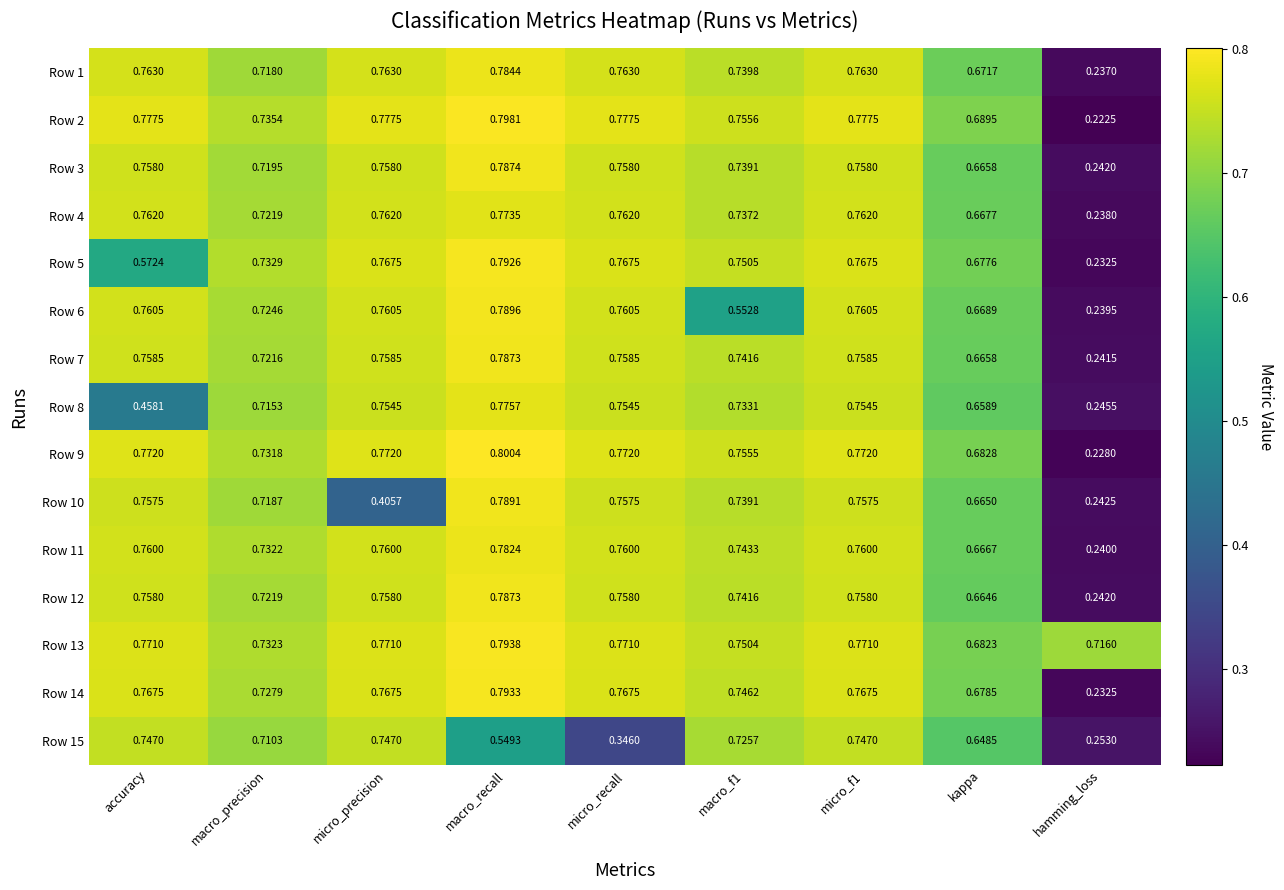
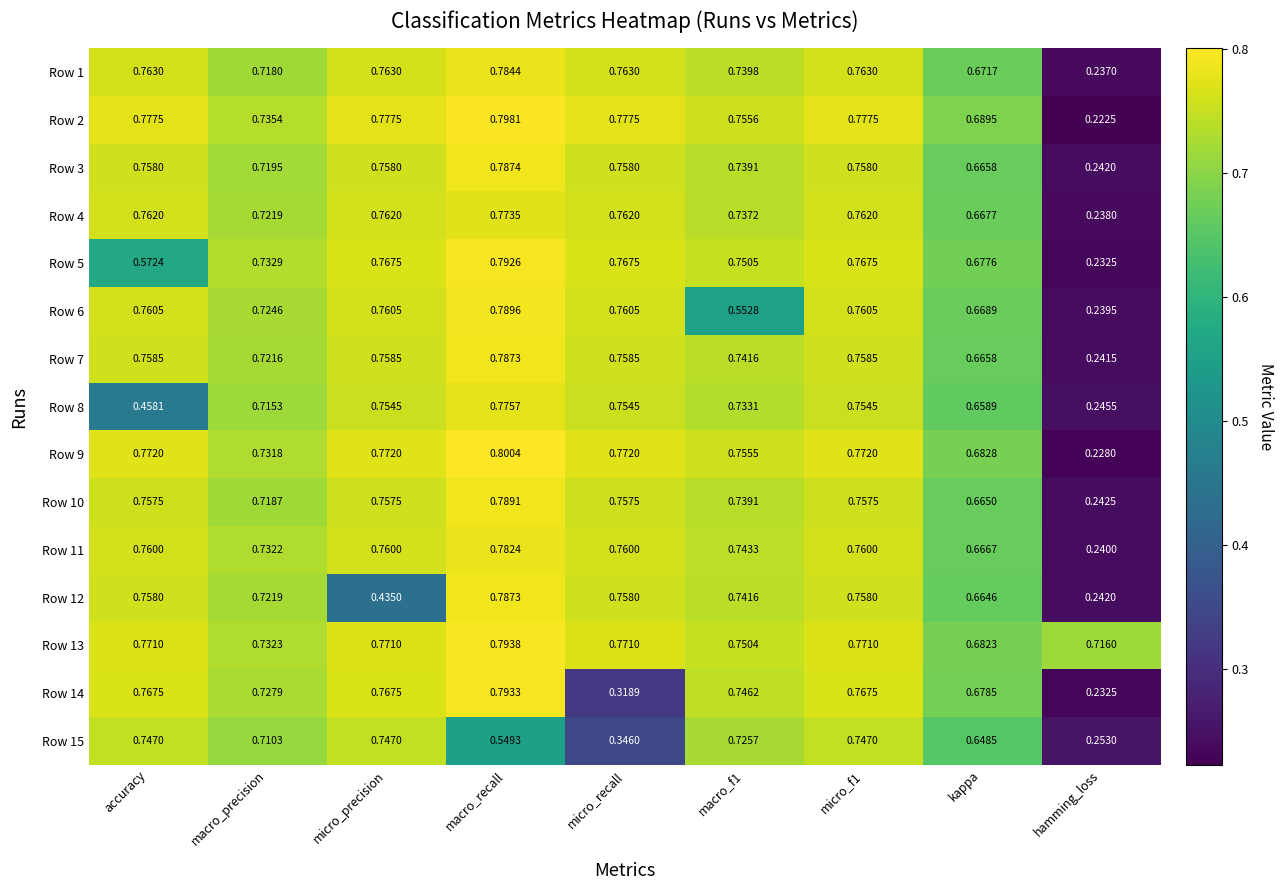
  {
    "Row 1": {
      "accuracy": 0.7630,
      "macro_precision": 0.7180,
      "micro_precision": 0.7630,
      "macro_recall": 0.7844,
      "micro_recall": 0.7630,
      "macro_f1": 0.7398,
      "micro_f1": 0.7630,
      "kappa": 0.6717,
      "hamming_loss": 0.2370
    },
    "Row 2": {
      "accuracy": 0.7775,
      "macro_precision": 0.7354,
      "micro_precision": 0.7775,
      "macro_recall": 0.7981,
      "micro_recall": 0.7775,
      "macro_f1": 0.7556,
      "micro_f1": 0.7775,
      "kappa": 0.6895,
      "hamming_loss": 0.2225
    },
    "Row 3": {
      "accuracy": 0.7580,
      "macro_precision": 0.7195,
      "micro_precision": 0.7580,
      "macro_recall": 0.7874,
      "micro_recall": 0.7580,
      "macro_f1": 0.7391,
      "micro_f1": 0.7580,
      "kappa": 0.6658,
      "hamming_loss": 0.2420
    },
    "Row 4": {
      "accuracy": 0.7620,
      "macro_precision": 0.7219,
      "micro_precision": 0.7620,
      "macro_recall": 0.7735,
      "micro_recall": 0.7620,
      "macro_f1": 0.7372,
      "micro_f1": 0.7620,
      "kappa": 0.6677,
      "hamming_loss": 0.2380
    },
    "Row 5": {
      "accuracy": 0.5724,
      "macro_precision": 0.7329,
      "micro_precision": 0.7675,
      "macro_recall": 0.7926,
      "micro_recall": 0.7675,
      "macro_f1": 0.7505,
      "micro_f1": 0.7675,
      "kappa": 0.6776,
      "hamming_loss": 0.2325
    },
    "Row 6": {
      "accuracy": 0.7605,
      "macro_precision": 0.7246,
      "micro_precision": 0.7605,
      "macro_recall": 0.7896,
      "micro_recall": 0.7605,
      "macro_f1": 0.5528,
      "micro_f1": 0.7605,
      "kappa": 0.6689,
      "hamming_loss": 0.2395
    },
    "Row 7": {
      "accuracy": 0.7585,
      "macro_precision": 0.7216,
      "micro_precision": 0.7585,
      "macro_recall": 0.7873,
      "micro_recall": 0.7585,
      "macro_f1": 0.7416,
      "micro_f1": 0.7585,
      "kappa": 0.6658,
      "hamming_loss": 0.2415
    },
    "Row 8": {
      "accuracy": 0.4581,
      "macro_precision": 0.7153,
      "micro_precision": 0.7545,
      "macro_recall": 0.7757,
      "micro_recall": 0.7545,
      "macro_f1": 0.7331,
      "micro_f1": 0.7545,
      "kappa": 0.6589,
      "hamming_loss": 0.2455
    },
    "Row 9": {
      "accuracy": 0.7720,
      "macro_precision": 0.7318,
      "micro_precision": 0.7720,
      "macro_recall": 0.8004,
      "micro_recall": 0.7720,
      "macro_f1": 0.7555,
      "micro_f1": 0.7720,
      "kappa": 0.6828,
      "hamming_loss": 0.2280
    },
    "Row 10": {
      "accuracy": 0.7575,
      "macro_precision": 0.7187,
-     "micro_precision": 0.4057,
+     "micro_precision": 0.7575,
      "macro_recall": 0.7891,
      "micro_recall": 0.7575,
      "macro_f1": 0.7391,
      "micro_f1": 0.7575,
      "kappa": 0.6650,
      "hamming_loss": 0.2425
    },
    "Row 11": {
      "accuracy": 0.7600,
      "macro_precision": 0.7322,
      "micro_precision": 0.7600,
      "macro_recall": 0.7824,
      "micro_recall": 0.7600,
      "macro_f1": 0.7433,
      "micro_f1": 0.7600,
      "kappa": 0.6667,
      "hamming_loss": 0.2400
    },
    "Row 12": {
      "accuracy": 0.7580,
      "macro_precision": 0.7219,
-     "micro_precision": 0.7580,
+     "micro_precision": 0.4350,
      "macro_recall": 0.7873,
      "micro_recall": 0.7580,
      "macro_f1": 0.7416,
      "micro_f1": 0.7580,
      "kappa": 0.6646,
      "hamming_loss": 0.2420
    },
    "Row 13": {
      "accuracy": 0.7710,
      "macro_precision": 0.7323,
      "micro_precision": 0.7710,
      "macro_recall": 0.7938,
      "micro_recall": 0.7710,
      "macro_f1": 0.7504,
      "micro_f1": 0.7710,
      "kappa": 0.6823,
      "hamming_loss": 0.7160
    },
    "Row 14": {
      "accuracy": 0.7675,
      "macro_precision": 0.7279,
      "micro_precision": 0.7675,
      "macro_recall": 0.7933,
-     "micro_recall": 0.7675,
+     "micro_recall": 0.3189,
      "macro_f1": 0.7462,
      "micro_f1": 0.7675,
      "kappa": 0.6785,
      "hamming_loss": 0.2325
    },
    "Row 15": {
      "accuracy": 0.7470,
      "macro_precision": 0.7103,
      "micro_precision": 0.7470,
      "macro_recall": 0.5493,
      "micro_recall": 0.3460,
      "macro_f1": 0.7257,
      "micro_f1": 0.7470,
      "kappa": 0.6485,
      "hamming_loss": 0.2530
    }
  }
